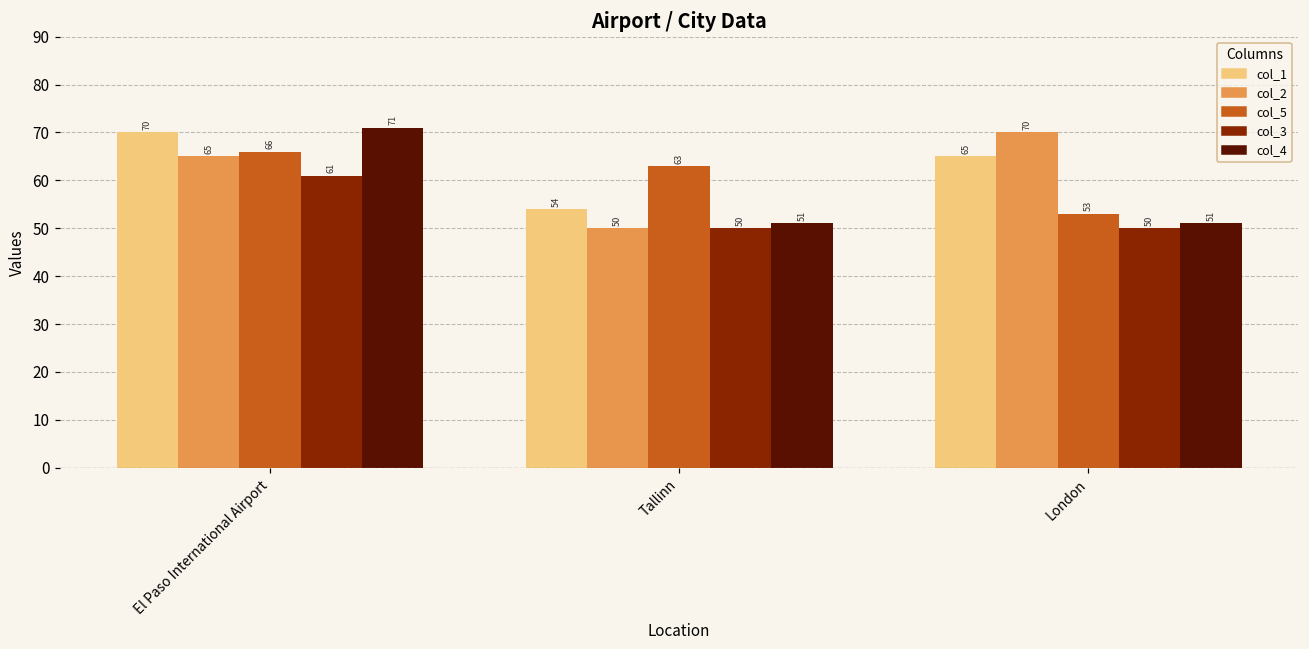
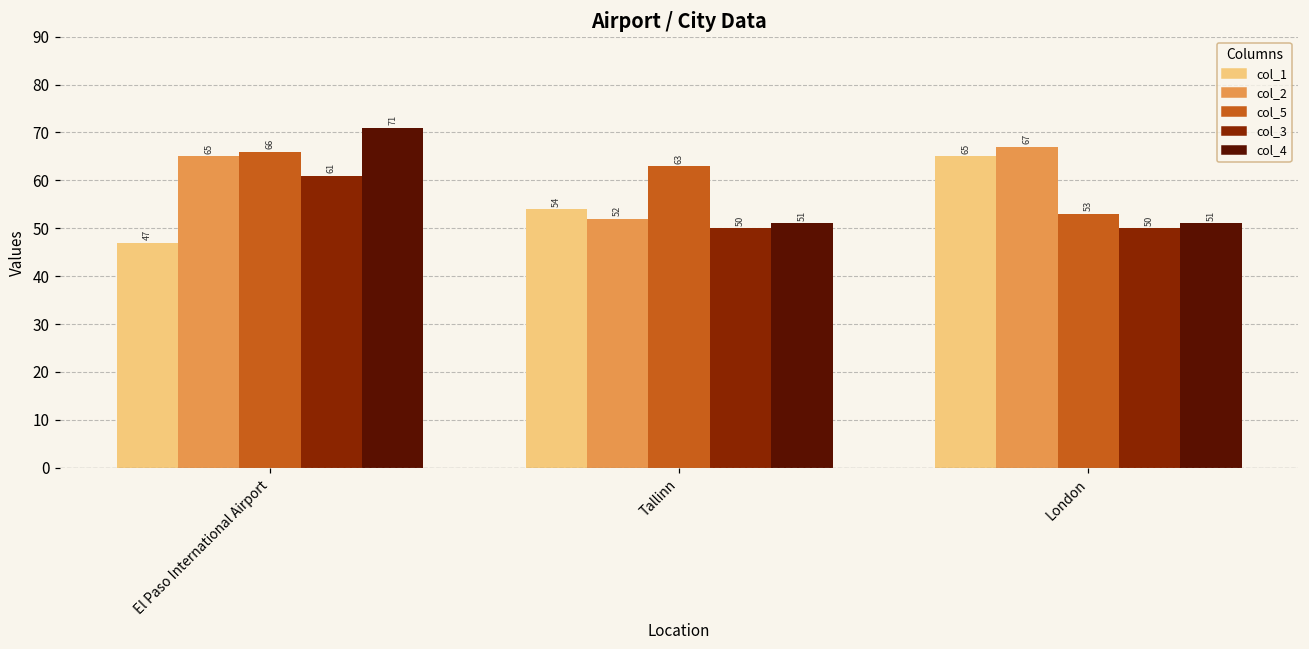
  {
    "col_1": {
-     "El Paso International Airport": 70,
+     "El Paso International Airport": 47,
      "Tallinn": 54,
      "London": 65
    },
    "col_2": {
      "El Paso International Airport": 65,
-     "Tallinn": 50,
-     "London": 70
+     "Tallinn": 52,
+     "London": 67
    },
    "col_5": {
      "El Paso International Airport": 66,
      "Tallinn": 63,
      "London": 53
    }
  }
